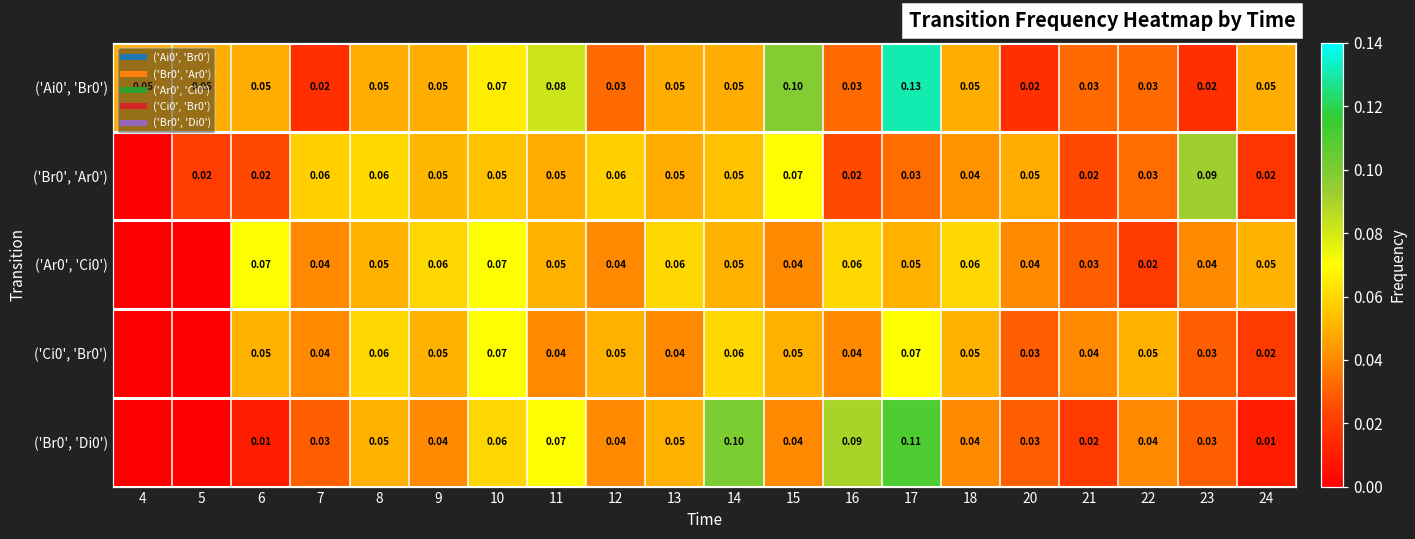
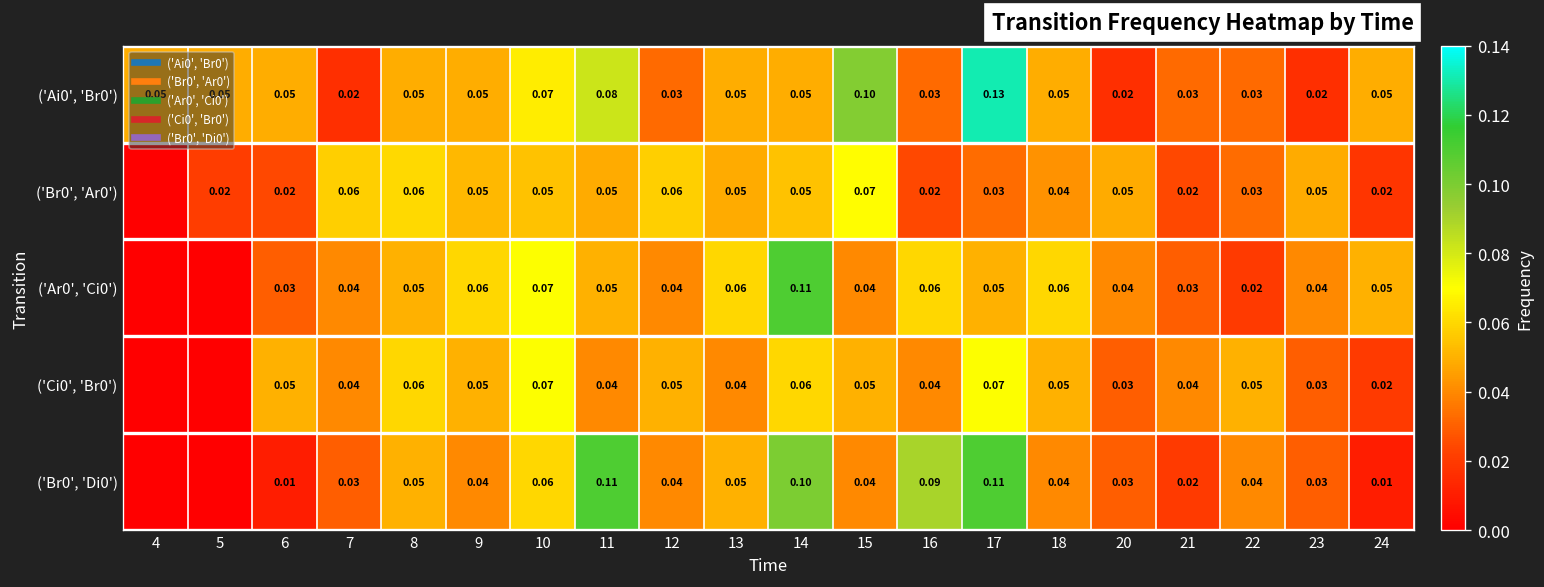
  {
    "('Ai0', 'Br0')": {
      "6": 0.05,
      "7": 0.02,
      "8": 0.05,
      "9": 0.05,
      "10": 0.07,
      "11": 0.08,
      "12": 0.03,
      "13": 0.05,
      "14": 0.05,
      "15": 0.10,
      "16": 0.03,
      "17": 0.13,
      "18": 0.05,
      "20": 0.02,
      "21": 0.03,
      "22": 0.03,
      "23": 0.02,
      "24": 0.05
    },
    "('Br0', 'Ar0')": {
      "5": 0.02,
      "6": 0.02,
      "7": 0.06,
      "8": 0.06,
      "9": 0.05,
      "10": 0.05,
      "11": 0.05,
      "12": 0.06,
      "13": 0.05,
      "14": 0.05,
      "15": 0.07,
      "16": 0.02,
      "17": 0.03,
      "18": 0.04,
      "20": 0.05,
      "21": 0.02,
      "22": 0.03,
-     "23": 0.09,
+     "23": 0.05,
      "24": 0.02
    },
    "('Ar0', 'Ci0')": {
-     "6": 0.07,
+     "6": 0.03,
      "7": 0.04,
      "8": 0.05,
      "9": 0.06,
      "10": 0.07,
      "11": 0.05,
      "12": 0.04,
      "13": 0.06,
-     "14": 0.05,
+     "14": 0.11,
      "15": 0.04,
      "16": 0.06,
      "17": 0.05,
      "18": 0.06,
      "20": 0.04,
      "21": 0.03,
      "22": 0.02,
      "23": 0.04,
      "24": 0.05
    },
    "('Ci0', 'Br0')": {
      "6": 0.05,
      "7": 0.04,
      "8": 0.06,
      "9": 0.05,
      "10": 0.07,
      "11": 0.04,
      "12": 0.05,
      "13": 0.04,
      "14": 0.06,
      "15": 0.05,
      "16": 0.04,
      "17": 0.07,
      "18": 0.05,
      "20": 0.03,
      "21": 0.04,
      "22": 0.05,
      "23": 0.03,
      "24": 0.02
    },
    "('Br0', 'Di0')": {
      "6": 0.01,
      "7": 0.03,
      "8": 0.05,
      "9": 0.04,
      "10": 0.06,
-     "11": 0.07,
+     "11": 0.11,
      "12": 0.04,
      "13": 0.05,
      "14": 0.10,
      "15": 0.04,
      "16": 0.09,
      "17": 0.11,
      "18": 0.04,
      "20": 0.03,
      "21": 0.02,
      "22": 0.04,
      "23": 0.03,
      "24": 0.01
    }
  }
